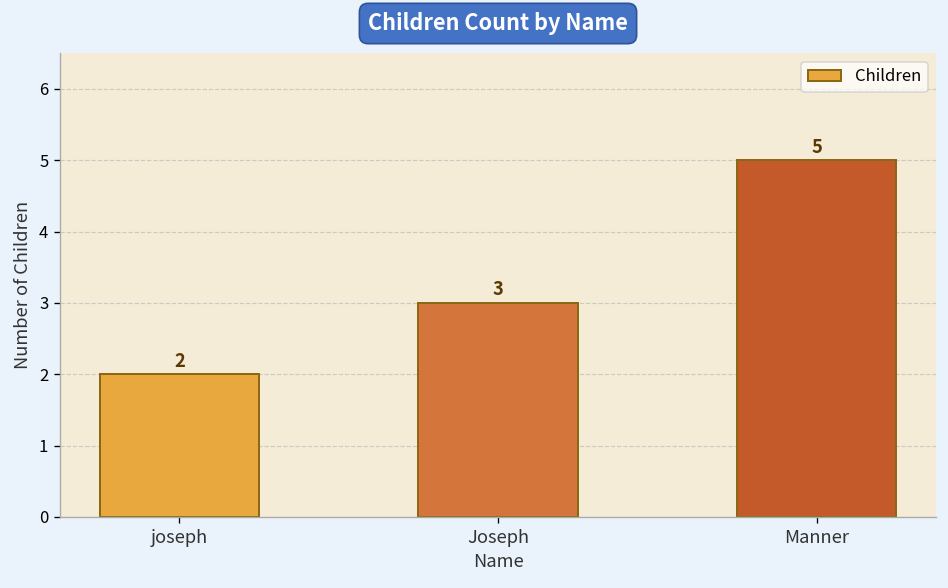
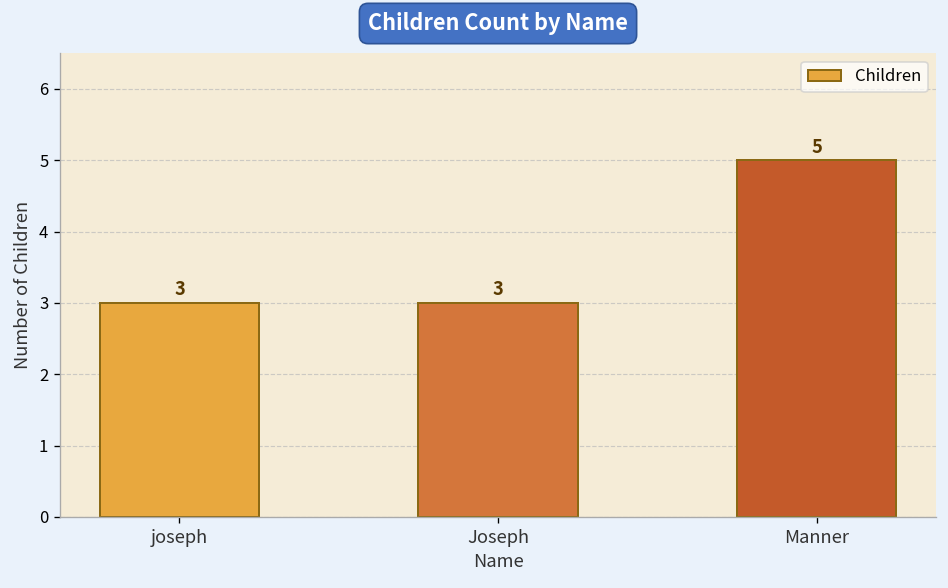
  {
-   "joseph": 2,
+   "joseph": 3,
    "Joseph": 3,
    "Manner": 5
  }
